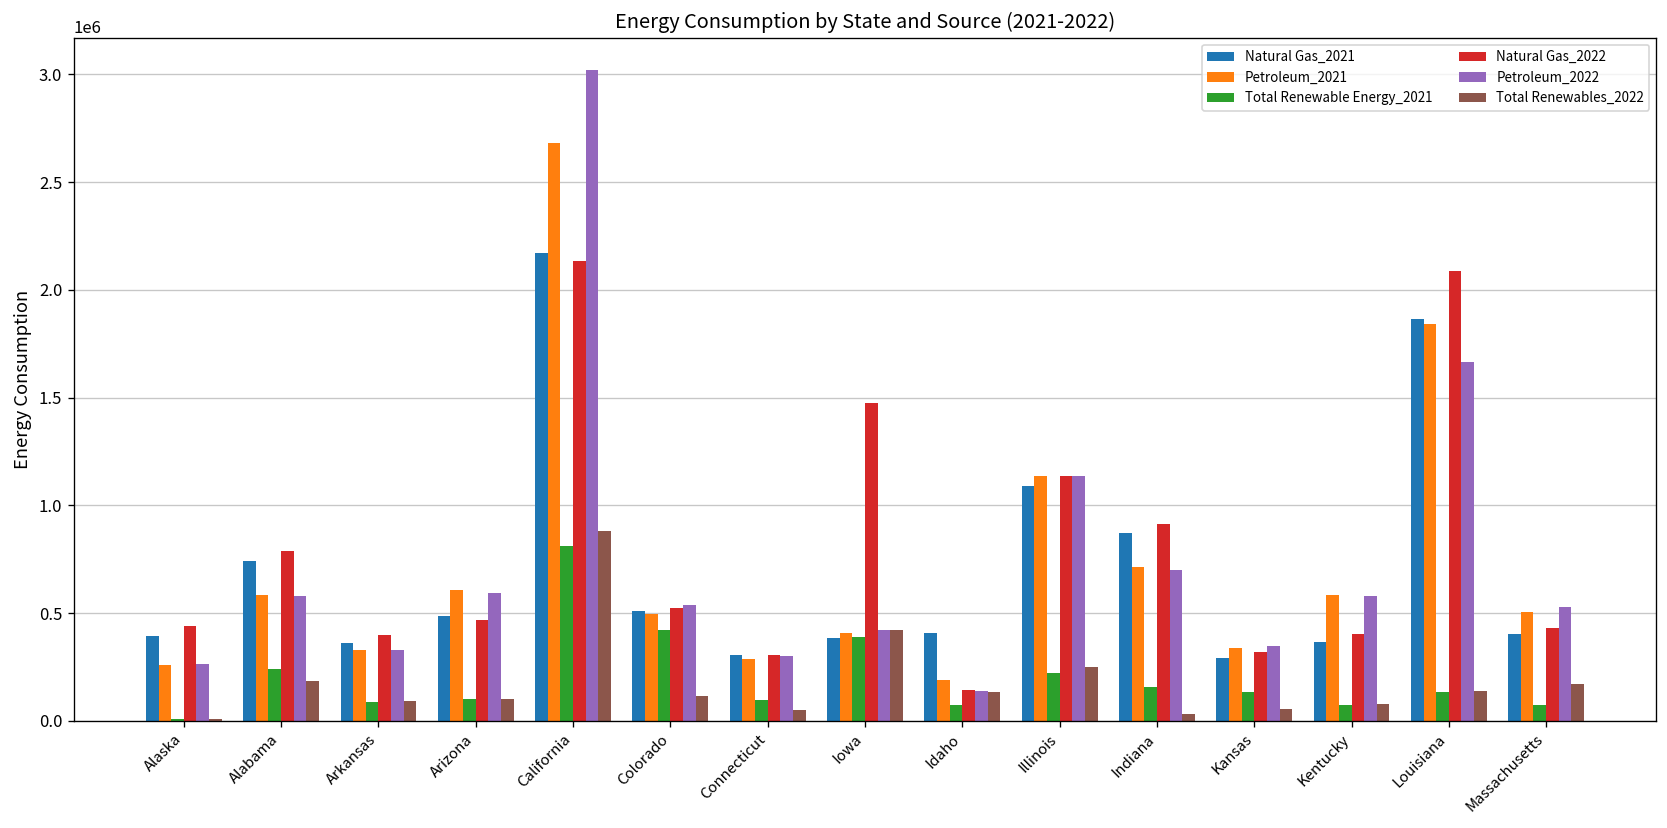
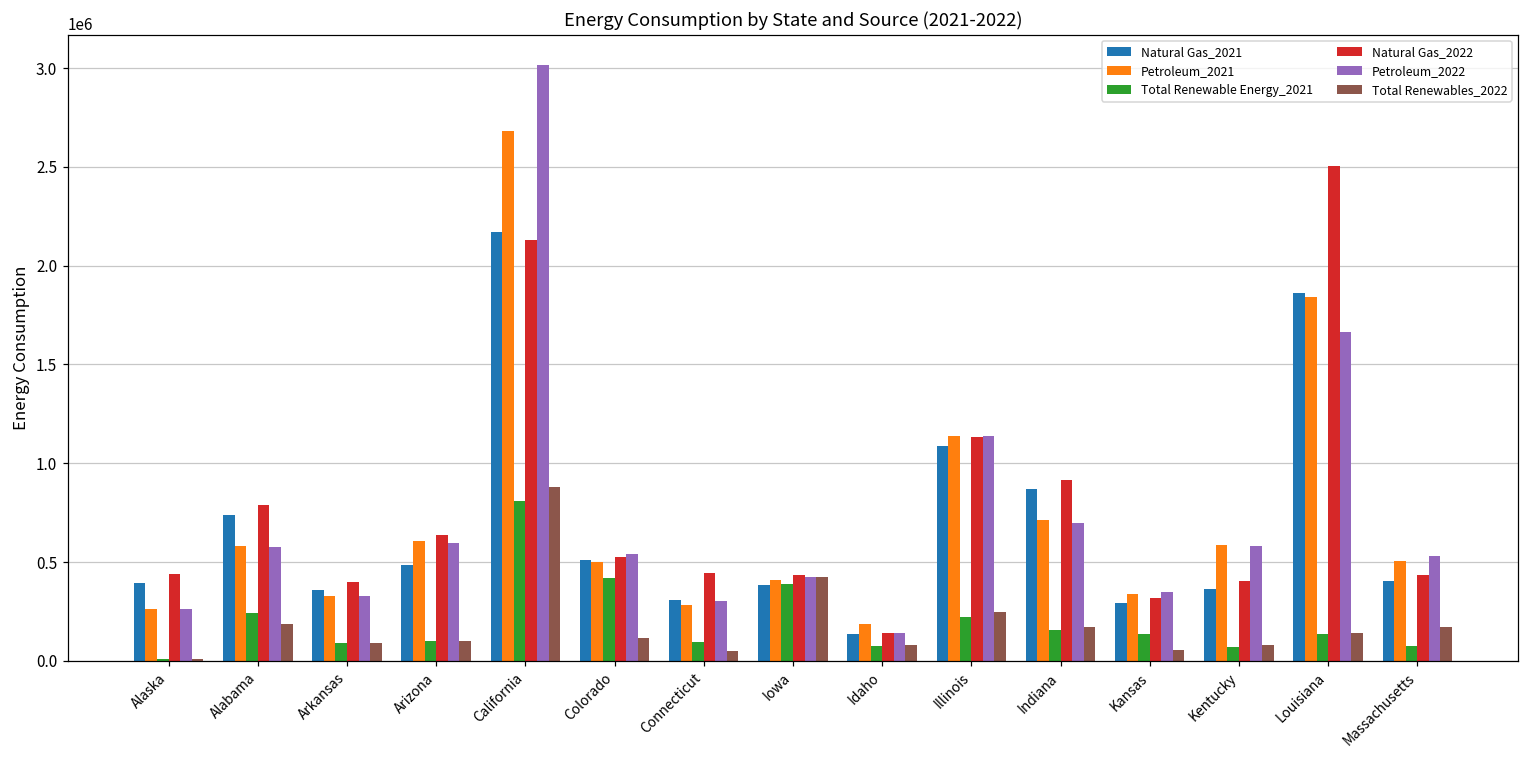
  {
    "Natural Gas_2021": {
      "Alaska": 400000,
      "Alabama": 740000,
      "Arkansas": 360000,
      "Arizona": 480000,
      "California": 2170000,
      "Colorado": 510000,
      "Connecticut": 310000,
      "Iowa": 380000,
-     "Idaho": 410000,
+     "Idaho": 140000,
      "Illinois": 1090000,
      "Indiana": 870000,
      "Kansas": 290000,
      "Kentucky": 370000,
      "Louisiana": 1860000,
      "Massachusetts": 400000
    },
    "Petroleum_2021": {
      "Alaska": 260000,
      "Alabama": 580000,
      "Arkansas": 330000,
      "Arizona": 610000,
      "California": 2680000,
      "Colorado": 500000,
      "Connecticut": 280000,
      "Iowa": 410000,
      "Idaho": 190000,
      "Illinois": 1140000,
      "Indiana": 710000,
      "Kansas": 340000,
      "Kentucky": 580000,
      "Louisiana": 1840000,
      "Massachusetts": 500000
    },
    "Total Renewable Energy_2021": {
      "Alabama": 240000,
      "Arkansas": 90000,
      "Arizona": 100000,
      "California": 810000,
      "Colorado": 420000,
      "Connecticut": 100000,
      "Iowa": 390000,
      "Idaho": 70000,
      "Illinois": 220000,
      "Indiana": 160000,
      "Kansas": 140000,
      "Kentucky": 70000,
      "Louisiana": 140000,
      "Massachusetts": 80000
    },
    "Natural Gas_2022": {
      "Alaska": 440000,
      "Alabama": 790000,
      "Arkansas": 400000,
-     "Arizona": 470000,
+     "Arizona": 640000,
      "California": 2130000,
      "Colorado": 520000,
-     "Connecticut": 310000,
-     "Iowa": 1470000,
+     "Connecticut": 450000,
+     "Iowa": 430000,
      "Idaho": 140000,
      "Illinois": 1130000,
      "Indiana": 910000,
      "Kansas": 320000,
      "Kentucky": 400000,
-     "Louisiana": 2090000,
+     "Louisiana": 2500000,
      "Massachusetts": 430000
    },
    "Petroleum_2022": {
      "Alaska": 260000,
      "Alabama": 580000,
      "Arkansas": 330000,
      "Arizona": 590000,
      "California": 3020000,
      "Colorado": 540000,
      "Connecticut": 300000,
      "Iowa": 420000,
      "Idaho": 140000,
      "Illinois": 1140000,
      "Indiana": 700000,
      "Kansas": 350000,
      "Kentucky": 580000,
      "Louisiana": 1660000,
      "Massachusetts": 530000
    },
    "Total Renewables_2022": {
      "Alabama": 180000,
      "Arkansas": 90000,
      "Arizona": 100000,
      "California": 880000,
      "Colorado": 110000,
      "Connecticut": 50000,
      "Iowa": 420000,
-     "Idaho": 130000,
+     "Idaho": 80000,
      "Illinois": 250000,
-     "Indiana": 30000,
+     "Indiana": 170000,
      "Kansas": 60000,
      "Kentucky": 80000,
      "Louisiana": 140000,
      "Massachusetts": 170000
    }
  }
